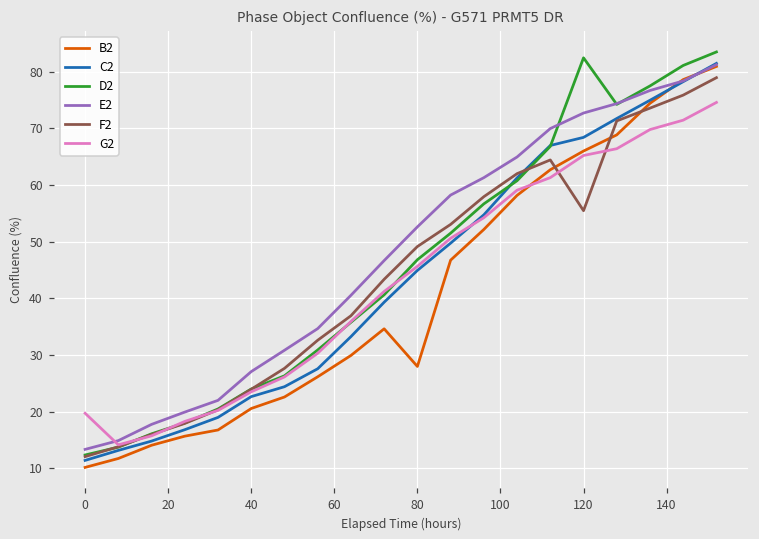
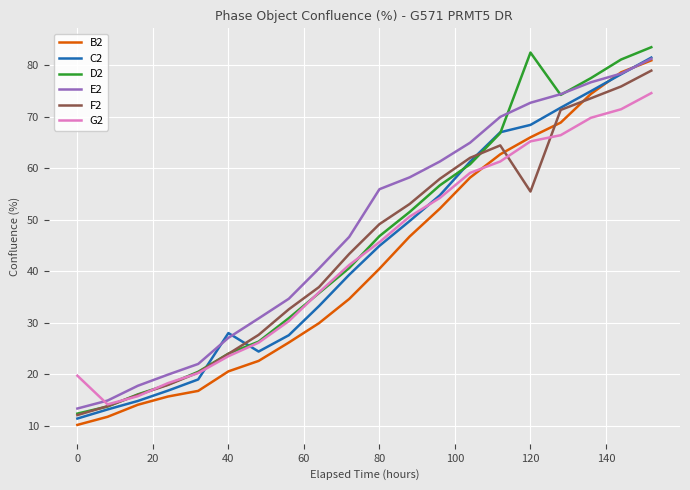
  {
    "B2": {
      "0": 10,
      "40": 21,
-     "80": 28,
+     "80": 40,
      "120": 66
    },
    "C2": {
      "0": 11,
-     "40": 23,
+     "40": 28,
      "80": 45,
      "120": 68
    },
    "D2": {
      "80": 47,
      "120": 82
    },
    "E2": {
      "0": 13,
      "40": 27,
-     "80": 53,
+     "80": 56,
      "120": 73
    },
    "F2": {
      "80": 49,
      "120": 55
    },
    "G2": {
      "0": 20,
      "80": 46,
      "120": 65
    }
  }
